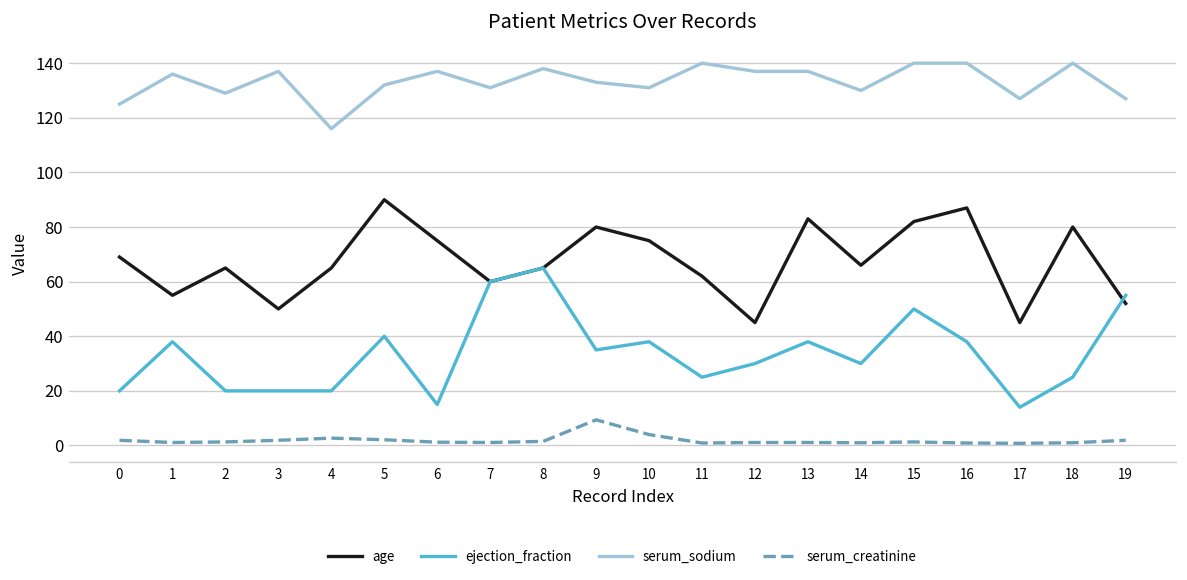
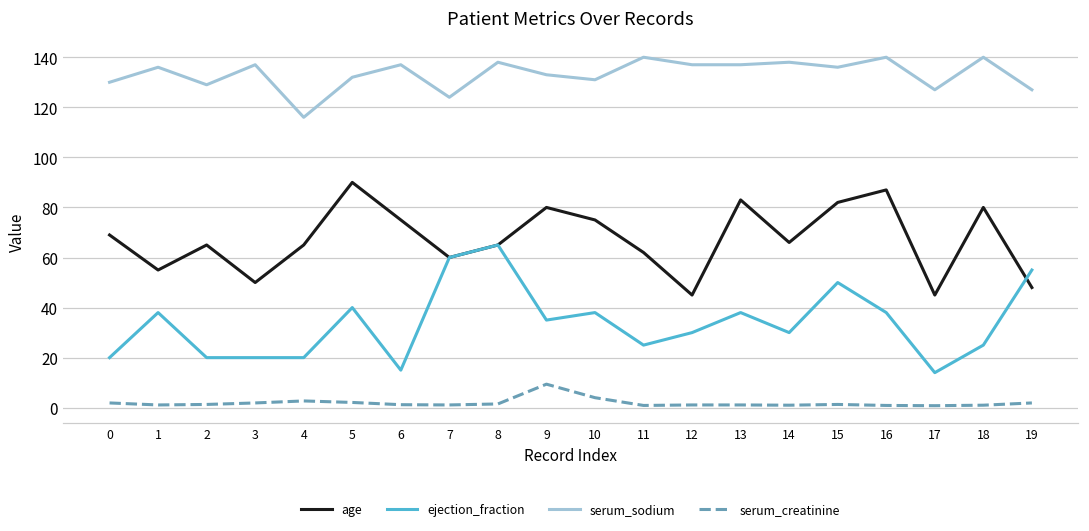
  {
    "age": {
      "0": 69,
      "1": 55,
      "2": 65,
      "3": 50,
      "4": 65,
      "5": 90,
      "6": 75,
      "9": 80,
      "10": 75,
      "11": 62,
      "12": 45,
      "13": 83,
      "14": 66,
      "15": 82,
      "16": 87,
      "17": 45,
      "18": 80,
-     "19": 52
+     "19": 48
    },
    "serum_sodium": {
-     "0": 125,
+     "0": 130,
      "1": 136,
      "2": 129,
      "3": 137,
      "4": 116,
      "5": 132,
      "6": 137,
-     "7": 131,
+     "7": 124,
      "8": 138,
      "9": 133,
      "10": 131,
      "11": 140,
      "12": 137,
      "13": 137,
-     "14": 130,
-     "15": 140,
+     "14": 138,
+     "15": 136,
      "16": 140,
      "17": 127,
      "18": 140,
      "19": 127
    }
  }
